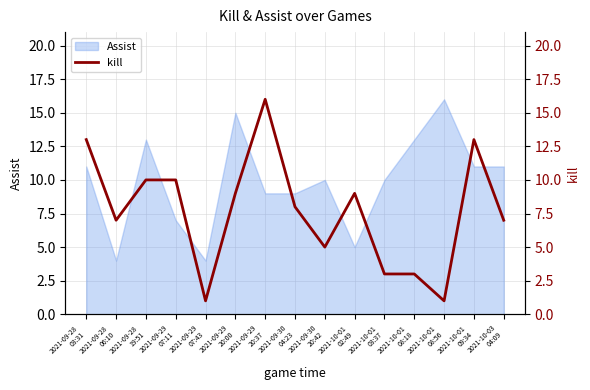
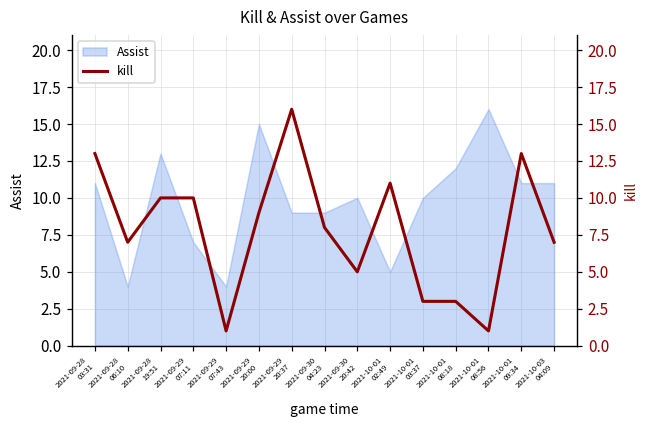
  {
    "Assist": {
      "2021-09-28 03:31": 11,
      "2021-09-28 06:10": 4,
      "2021-09-28 19:51": 13,
      "2021-09-29 07:11": 7,
      "2021-09-29 07:43": 4,
      "2021-09-29 20:00": 15,
      "2021-09-29 20:37": 9,
      "2021-09-30 04:23": 9,
      "2021-09-30 20:42": 10,
      "2021-10-01 02:49": 5,
      "2021-10-01 03:37": 10,
-     "2021-10-01 08:18": 13,
+     "2021-10-01 08:18": 12,
      "2021-10-01 08:56": 16,
      "2021-10-01 09:34": 11,
      "2021-10-03 04:09": 11
    },
    "kill": {
      "2021-09-28 03:31": 13,
      "2021-09-28 06:10": 7,
      "2021-09-28 19:51": 10,
      "2021-09-29 07:11": 10,
      "2021-09-29 07:43": 1,
      "2021-09-29 20:00": 9,
      "2021-09-29 20:37": 16,
      "2021-09-30 04:23": 8,
      "2021-09-30 20:42": 5,
-     "2021-10-01 02:49": 9,
+     "2021-10-01 02:49": 11,
      "2021-10-01 03:37": 3,
      "2021-10-01 08:18": 3,
      "2021-10-01 08:56": 1,
      "2021-10-01 09:34": 13,
      "2021-10-03 04:09": 7
    }
  }
